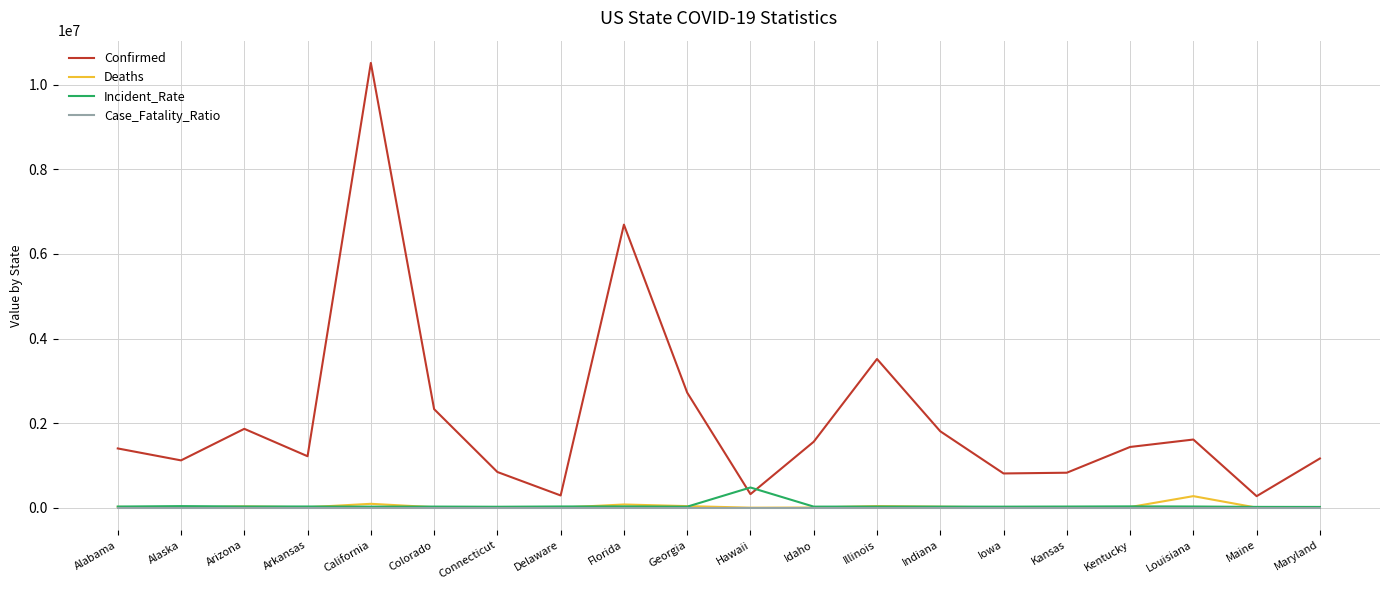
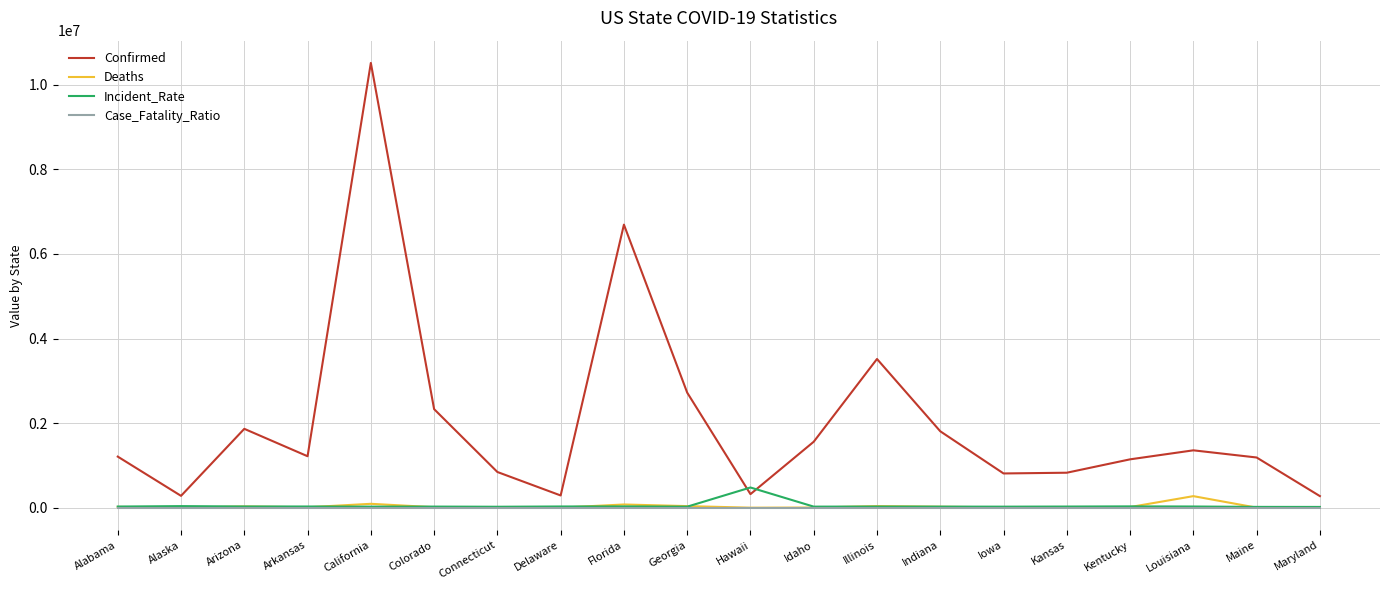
  {
    "Confirmed": {
-     "Alabama": 1400000,
-     "Alaska": 1100000,
+     "Alabama": 1200000,
+     "Alaska": 300000,
      "Arizona": 1900000,
      "Arkansas": 1200000,
      "California": 10500000,
      "Colorado": 2300000,
      "Connecticut": 800000,
      "Delaware": 300000,
      "Florida": 6700000,
      "Georgia": 2700000,
      "Hawaii": 300000,
      "Idaho": 1600000,
      "Illinois": 3500000,
      "Indiana": 1800000,
      "Iowa": 800000,
      "Kansas": 800000,
-     "Kentucky": 1400000,
-     "Louisiana": 1600000,
-     "Maine": 300000,
-     "Maryland": 1200000
+     "Kentucky": 1100000,
+     "Louisiana": 1400000,
+     "Maine": 1200000,
+     "Maryland": 300000
    },
    "Deaths": {
      "California": 100000,
      "Louisiana": 300000
    },
    "Incident_Rate": {
      "Hawaii": 500000
    }
  }
